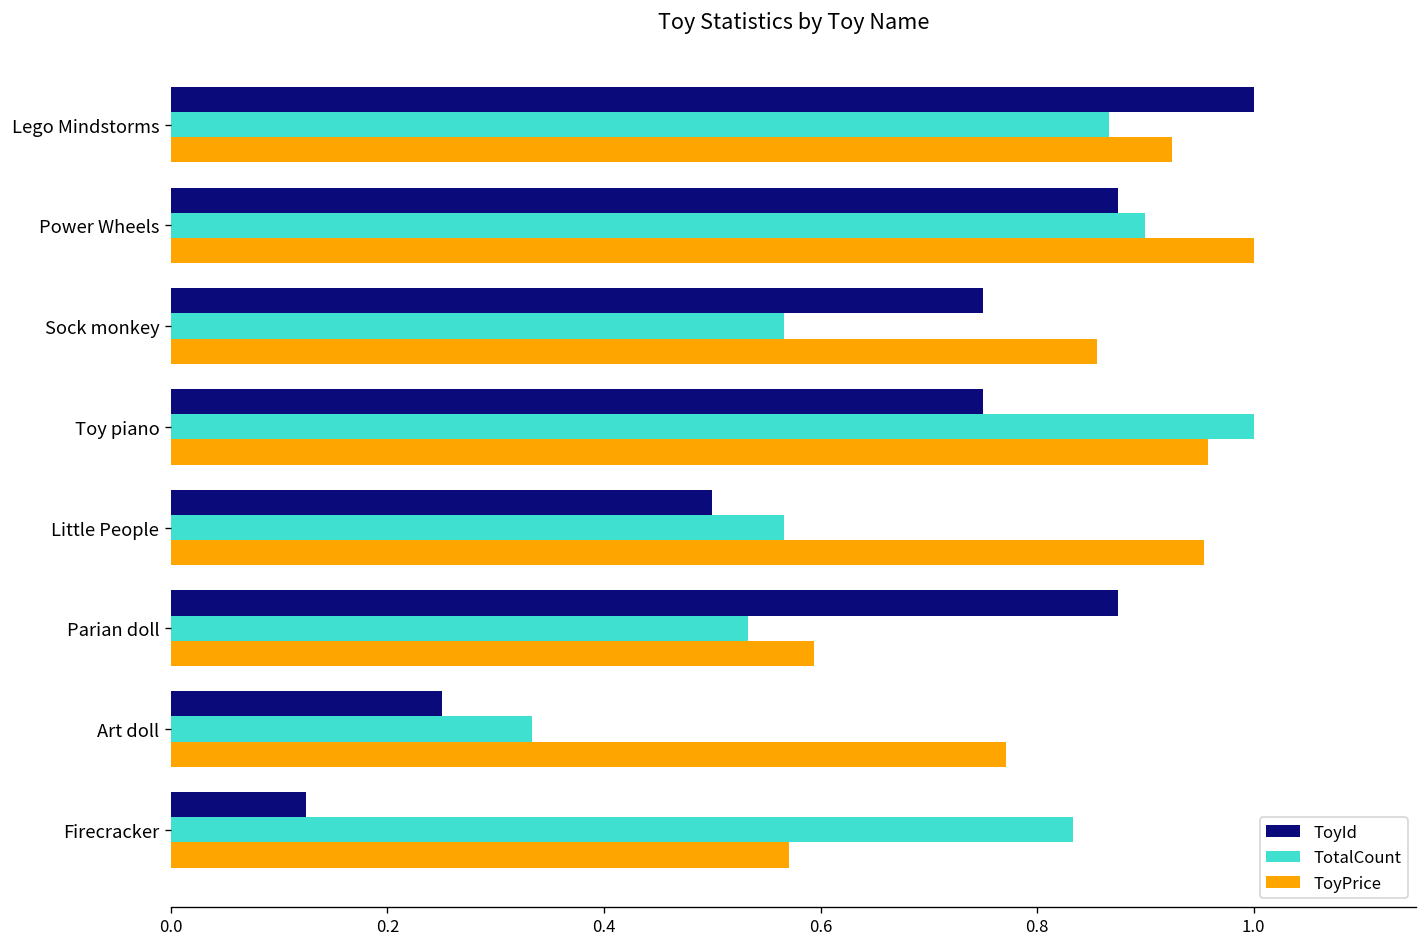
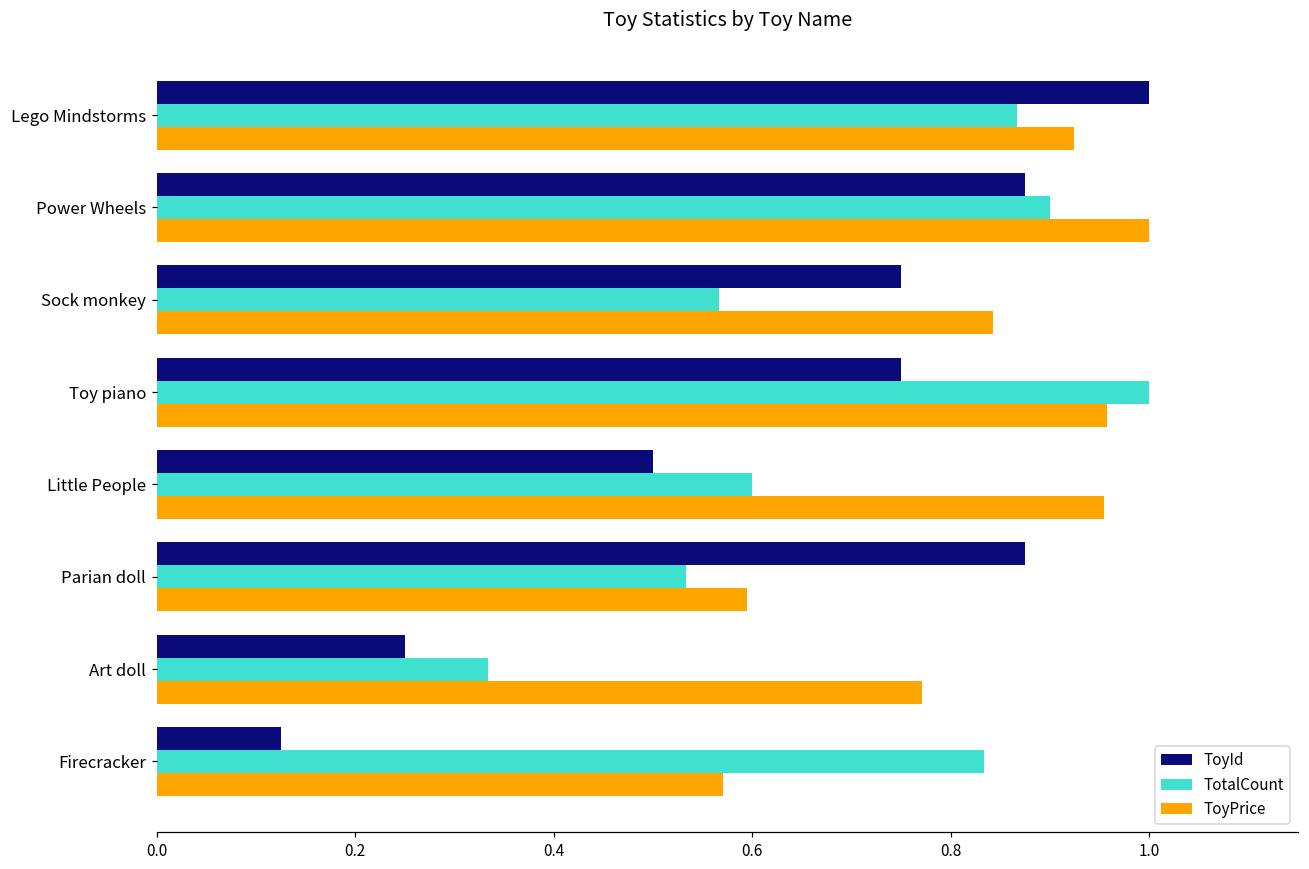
  {
    "ToyId": {
      "Lego Mindstorms": 1.00,
      "Power Wheels": 0.88,
      "Sock monkey": 0.75,
      "Toy piano": 0.75,
      "Little People": 0.50,
      "Parian doll": 0.88,
      "Art doll": 0.25,
      "Firecracker": 0.13
    },
    "TotalCount": {
      "Lego Mindstorms": 0.87,
      "Power Wheels": 0.90,
      "Sock monkey": 0.57,
      "Toy piano": 1.00,
-     "Little People": 0.57,
+     "Little People": 0.60,
      "Parian doll": 0.53,
      "Art doll": 0.33,
      "Firecracker": 0.83
    },
    "ToyPrice": {
      "Lego Mindstorms": 0.92,
      "Power Wheels": 1.00,
-     "Sock monkey": 0.86,
+     "Sock monkey": 0.84,
      "Toy piano": 0.96,
      "Little People": 0.95,
      "Parian doll": 0.59,
      "Art doll": 0.77,
      "Firecracker": 0.57
    }
  }
